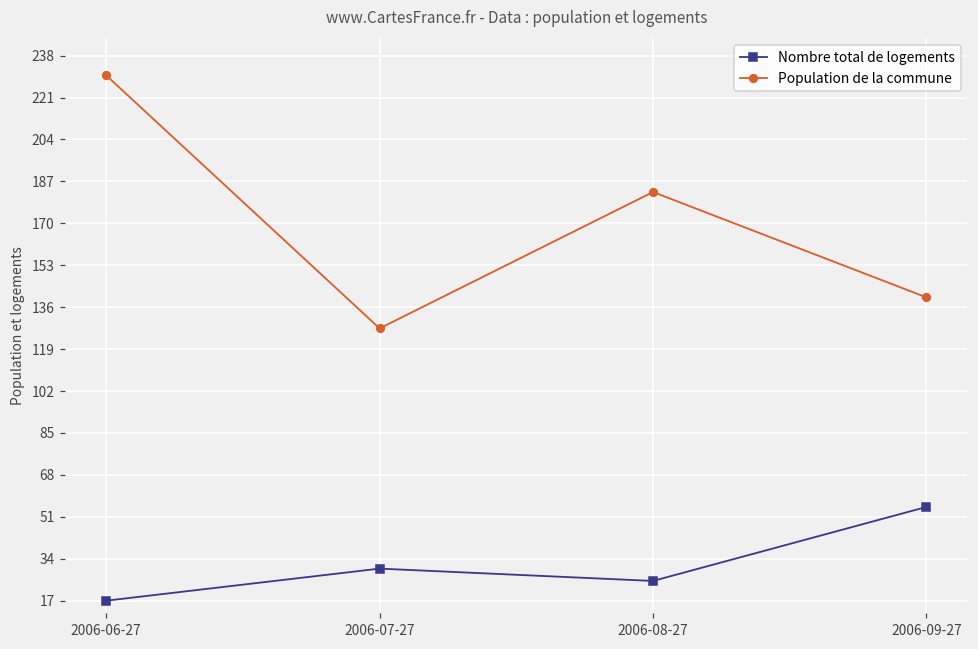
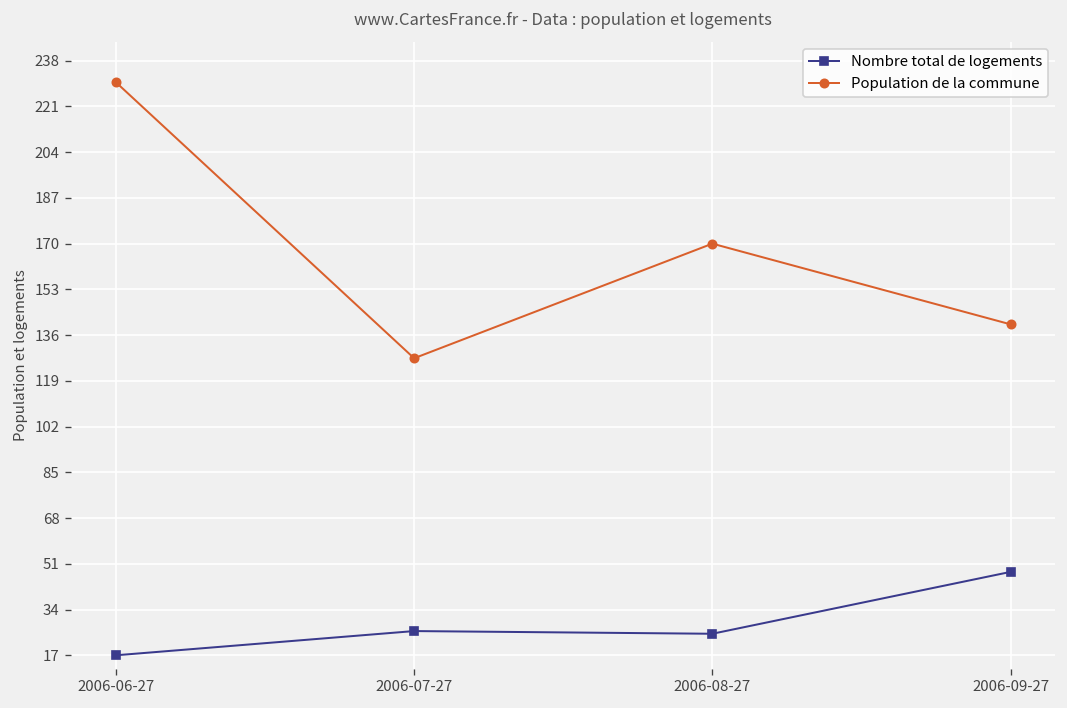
  {
    "Nombre total de logements": {
      "2006-06-27": 17,
-     "2006-07-27": 30,
+     "2006-07-27": 26,
      "2006-08-27": 25,
-     "2006-09-27": 55
+     "2006-09-27": 48
    },
    "Population de la commune": {
      "2006-06-27": 230,
      "2006-07-27": 127,
-     "2006-08-27": 183,
+     "2006-08-27": 170,
      "2006-09-27": 140
    }
  }
